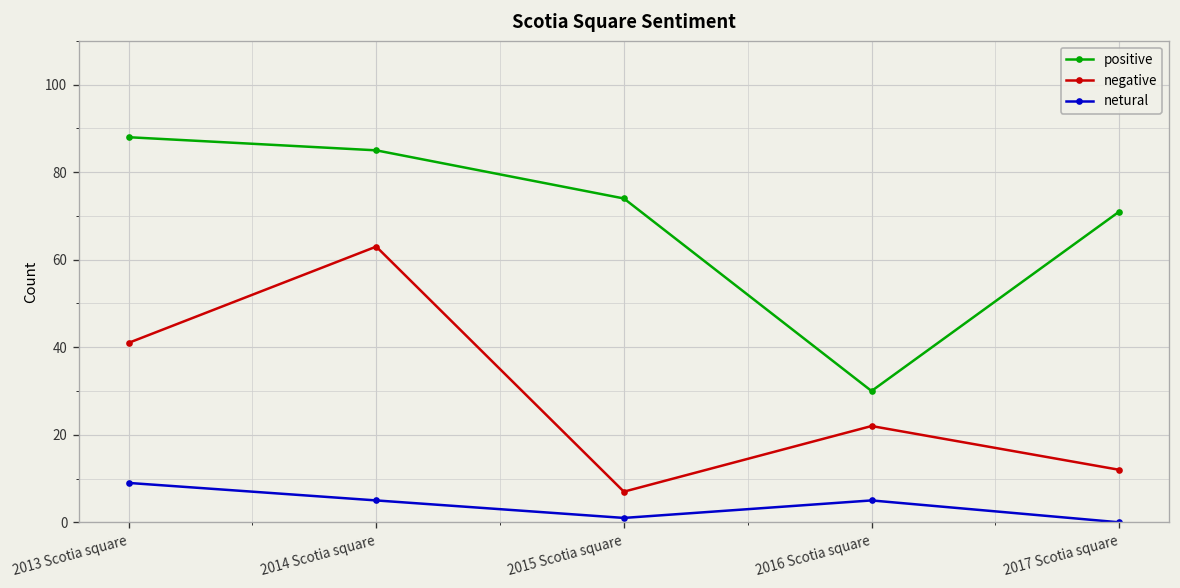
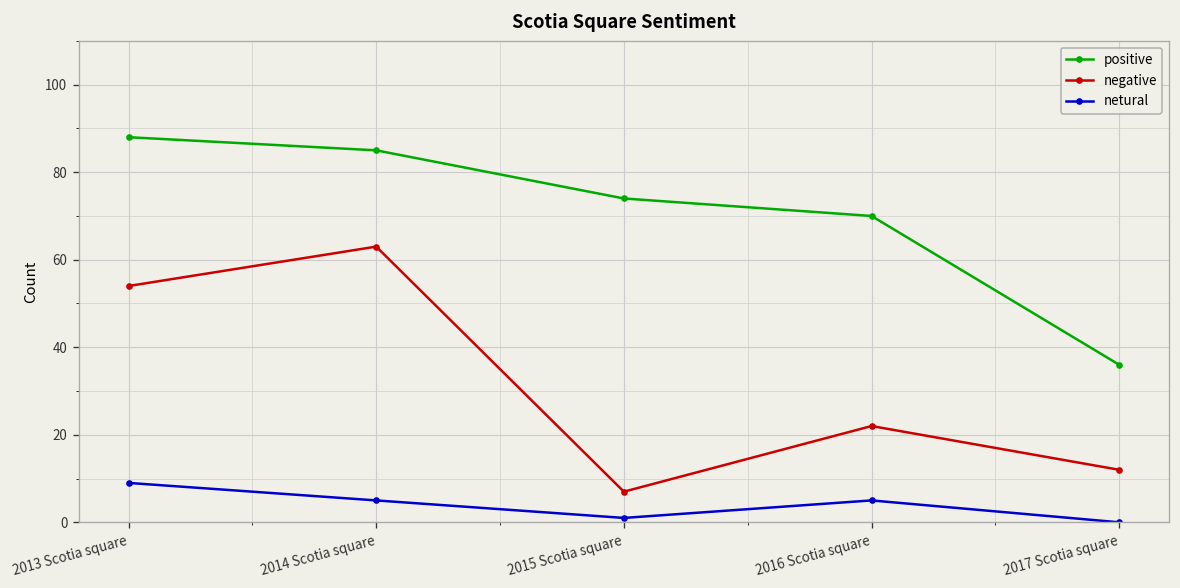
  {
    "positive": {
      "2013 Scotia square": 88,
      "2014 Scotia square": 85,
      "2015 Scotia square": 74,
-     "2016 Scotia square": 30,
-     "2017 Scotia square": 71
+     "2016 Scotia square": 70,
+     "2017 Scotia square": 36
    },
    "negative": {
-     "2013 Scotia square": 41,
+     "2013 Scotia square": 54,
      "2014 Scotia square": 63,
      "2015 Scotia square": 7,
      "2016 Scotia square": 22,
      "2017 Scotia square": 12
    },
    "netural": {
      "2013 Scotia square": 9,
      "2014 Scotia square": 5,
      "2015 Scotia square": 1,
      "2016 Scotia square": 5,
      "2017 Scotia square": 0
    }
  }
